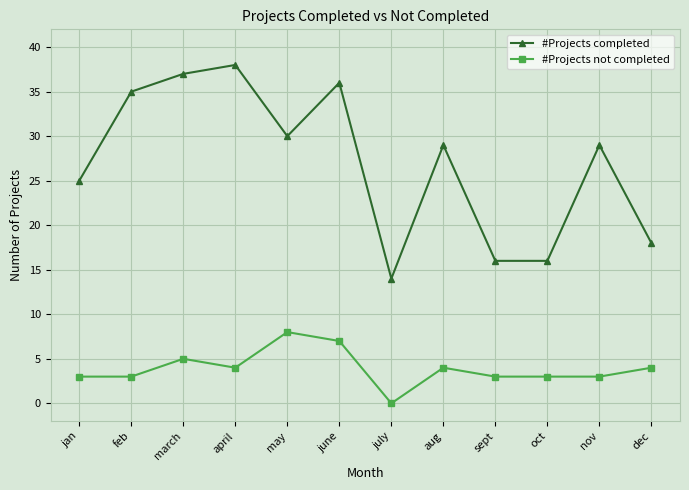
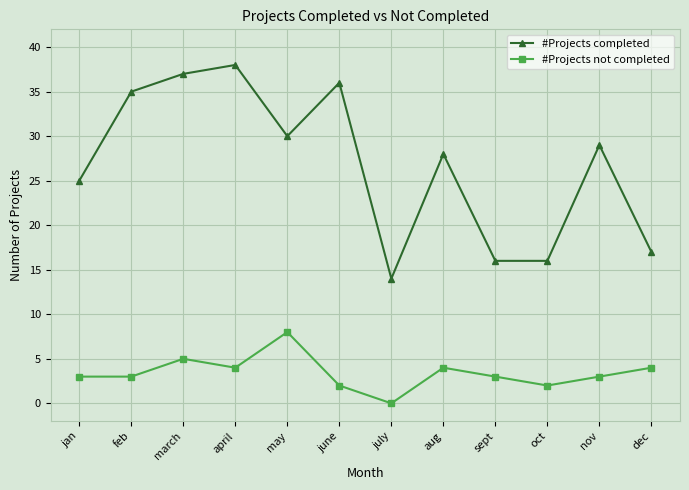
  {
    "#Projects completed": {
      "jan": 25,
      "feb": 35,
      "march": 37,
      "april": 38,
      "may": 30,
      "june": 36,
      "july": 14,
-     "aug": 29,
+     "aug": 28,
      "sept": 16,
      "oct": 16,
      "nov": 29,
-     "dec": 18
+     "dec": 17
    },
    "#Projects not completed": {
      "jan": 3,
      "feb": 3,
      "march": 5,
      "april": 4,
      "may": 8,
-     "june": 7,
+     "june": 2,
      "july": 0,
      "aug": 4,
      "sept": 3,
-     "oct": 3,
+     "oct": 2,
      "nov": 3,
      "dec": 4
    }
  }
